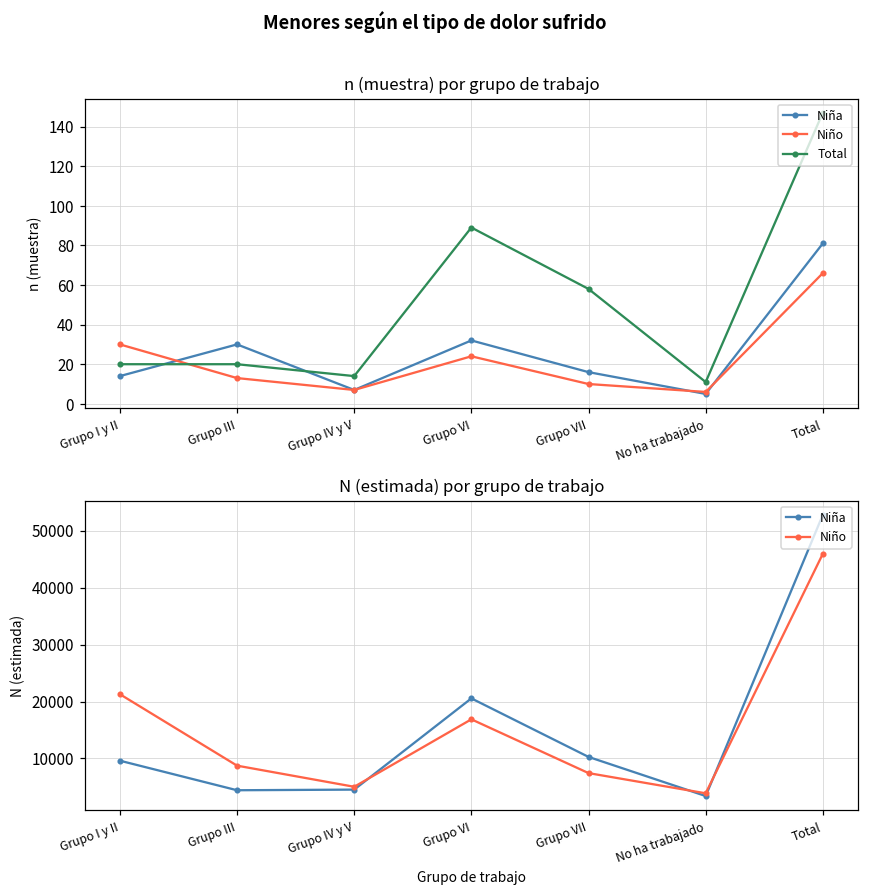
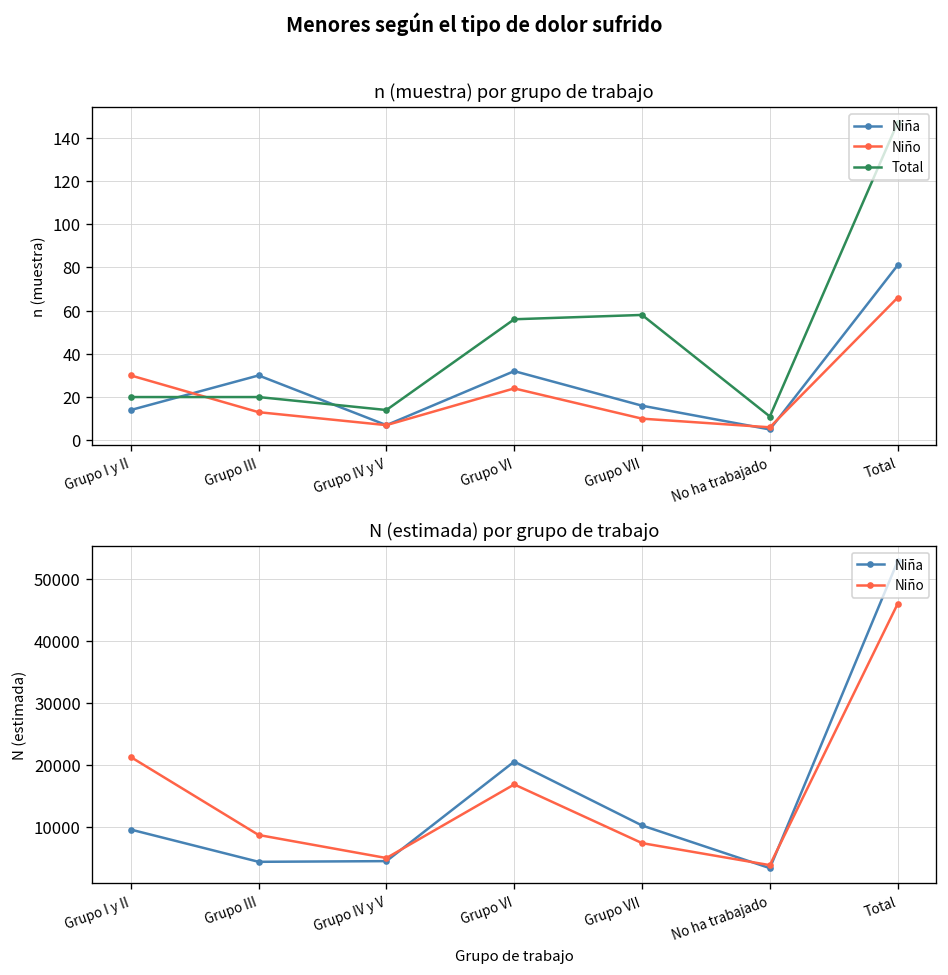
  {
    "n (muestra) por grupo de trabajo": {
      "Niña": {
        "Grupo I y II": 14,
        "Grupo III": 30,
        "Grupo VI": 32,
        "Grupo VII": 16,
        "Total": 81
      },
      "Niño": {
        "Grupo I y II": 30,
        "Grupo III": 13,
        "Grupo VI": 24,
        "Grupo VII": 10,
        "Total": 66
      },
      "Total": {
        "Grupo I y II": 20,
        "Grupo III": 20,
        "Grupo IV y V": 14,
-       "Grupo VI": 89,
+       "Grupo VI": 56,
        "Grupo VII": 58,
        "No ha trabajado": 11
      }
    },
    "N (estimada) por grupo de trabajo": {
      "Niña": {
        "Grupo I y II": 10000,
        "Grupo III": 4000,
        "Grupo IV y V": 5000,
        "Grupo VI": 21000,
        "Grupo VII": 10000
      },
      "Niño": {
        "Grupo I y II": 21000,
        "Grupo III": 9000,
        "Grupo IV y V": 5000,
        "Grupo VI": 17000,
        "Grupo VII": 7000,
        "Total": 46000
      }
    }
  }
